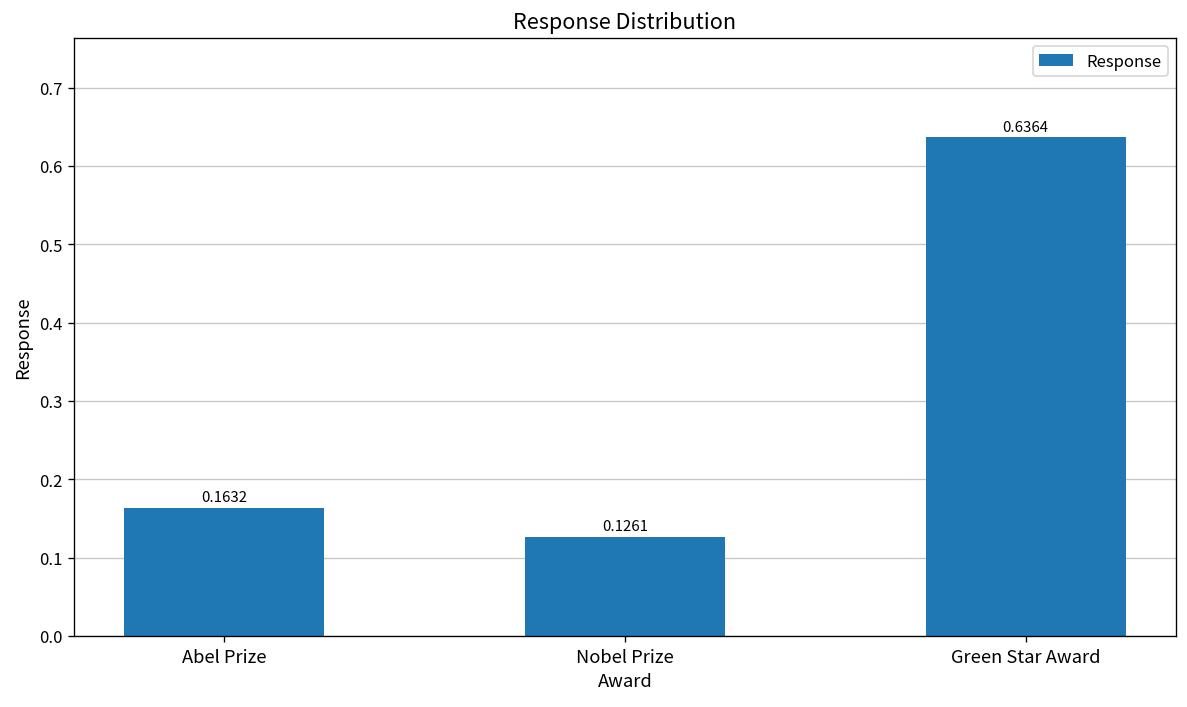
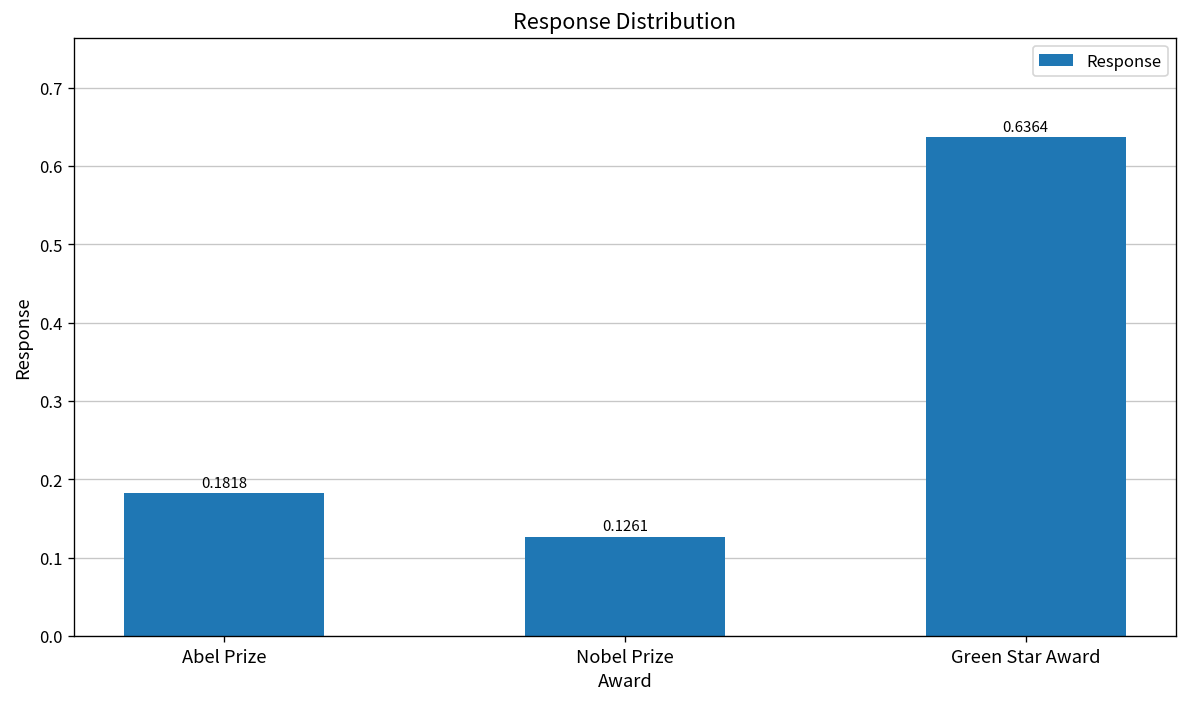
  {
-   "Abel Prize": 0.1632,
+   "Abel Prize": 0.1818,
    "Nobel Prize": 0.1261,
    "Green Star Award": 0.6364
  }
